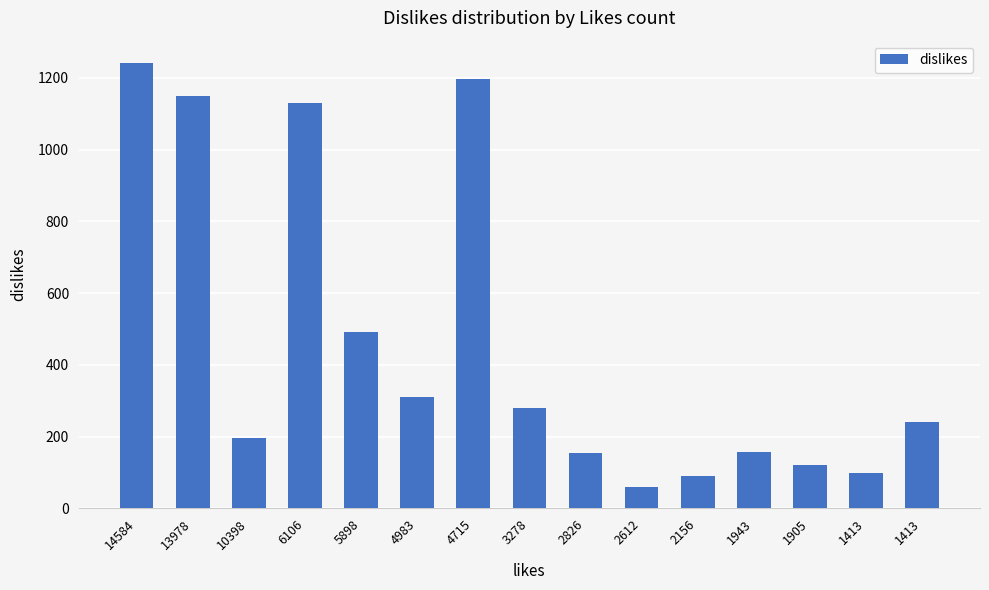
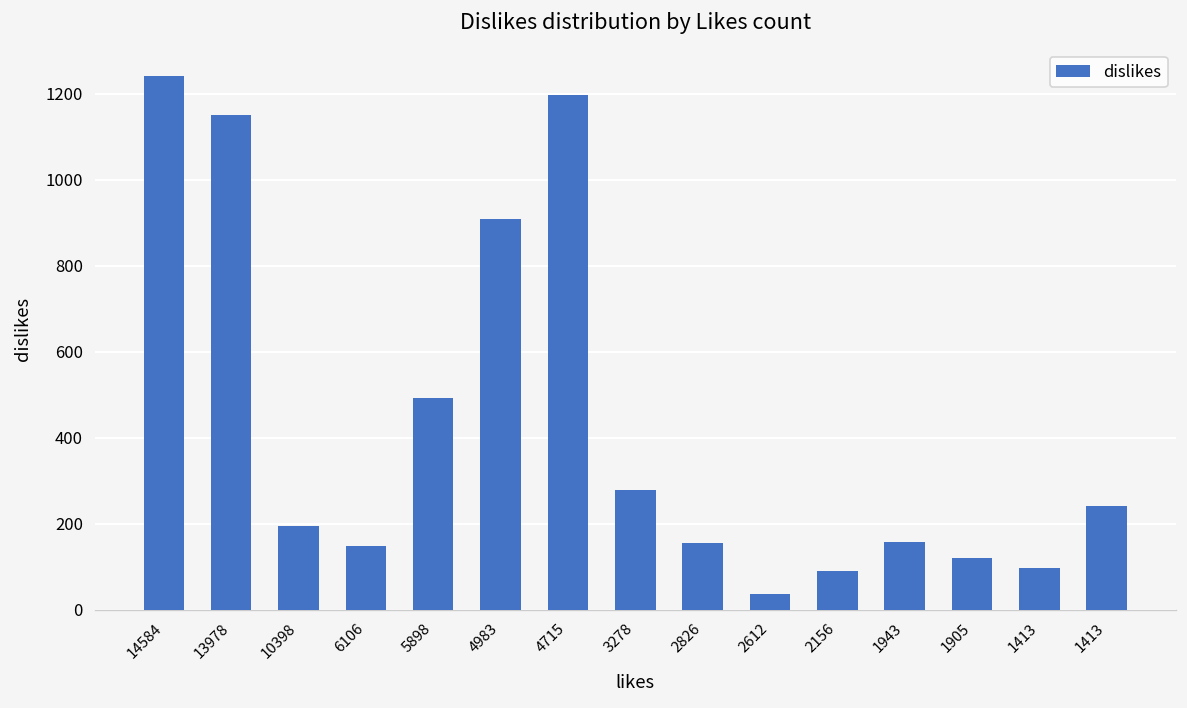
  {
    "14584": 1240,
    "13978": 1150,
    "10398": 200,
-   "6106": 1130,
+   "6106": 150,
    "5898": 490,
-   "4983": 310,
+   "4983": 910,
    "4715": 1200,
    "3278": 280,
    "2826": 160,
-   "2612": 60,
+   "2612": 40,
    "2156": 90,
    "1943": 160,
    "1905": 120
  }
